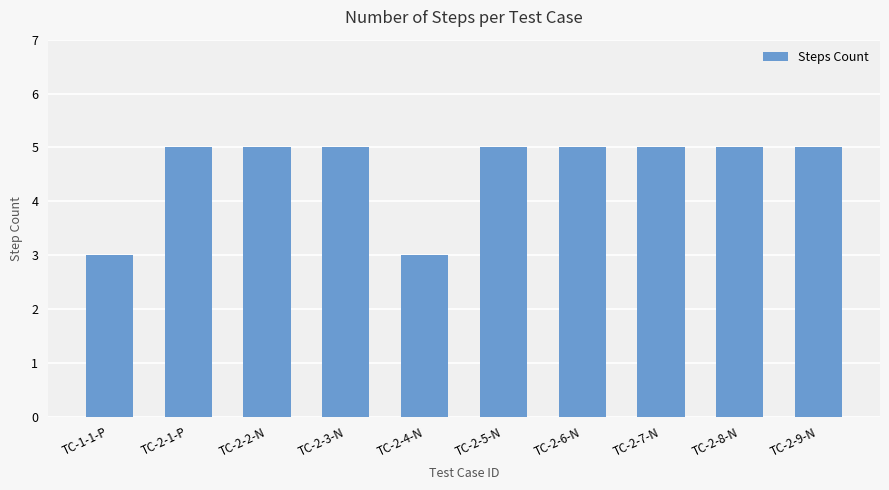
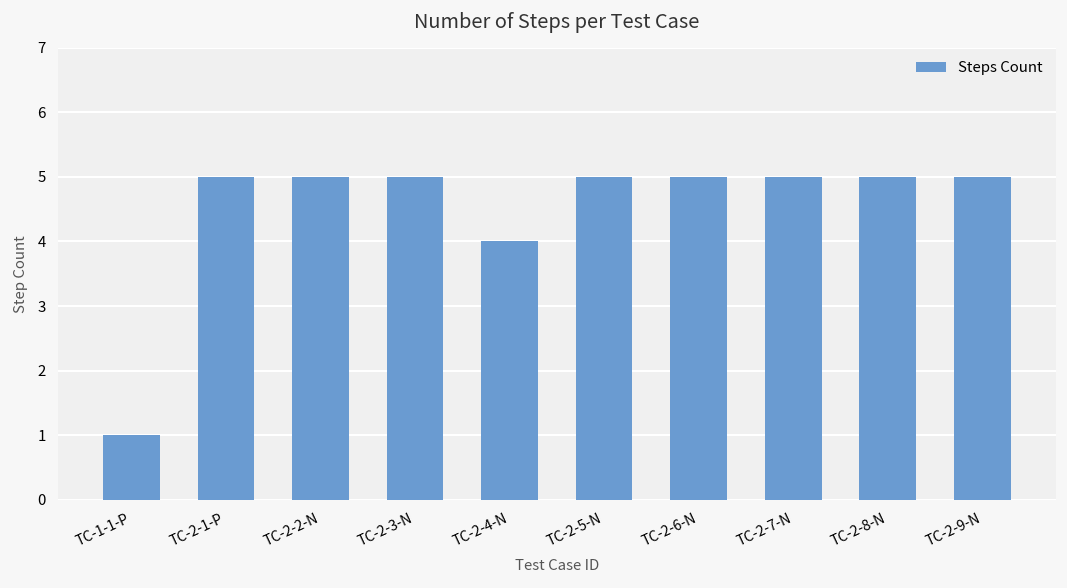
  {
-   "TC-1-1-P": 3,
+   "TC-1-1-P": 1,
    "TC-2-1-P": 5,
    "TC-2-2-N": 5,
    "TC-2-3-N": 5,
-   "TC-2-4-N": 3,
+   "TC-2-4-N": 4,
    "TC-2-5-N": 5,
    "TC-2-6-N": 5,
    "TC-2-7-N": 5,
    "TC-2-8-N": 5,
    "TC-2-9-N": 5
  }
